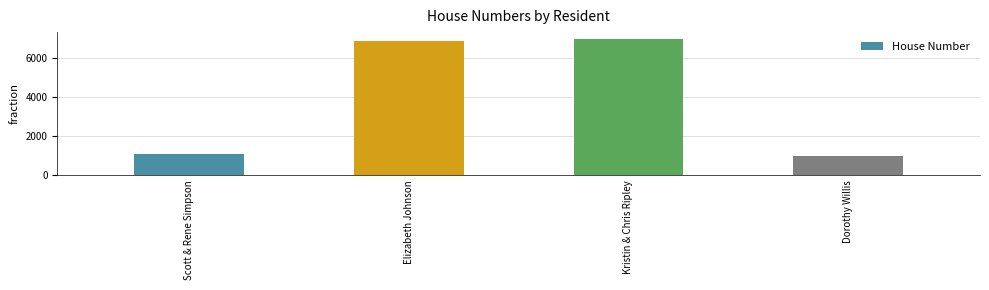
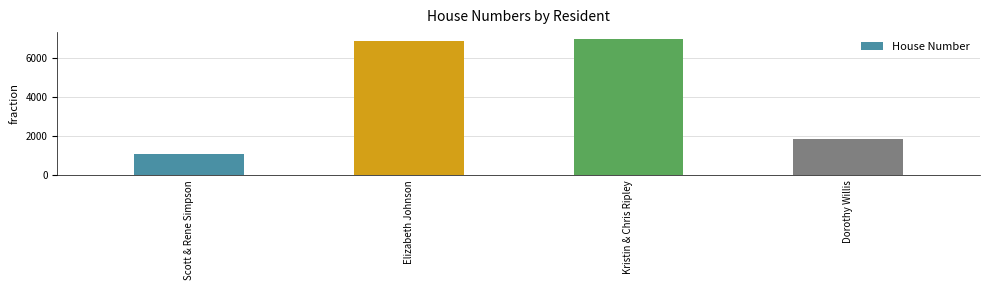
  {
    "Scott & Rene Simpson": 1100,
    "Elizabeth Johnson": 6900,
    "Kristin & Chris Ripley": 7000,
-   "Dorothy Willis": 1000
+   "Dorothy Willis": 1900
  }
